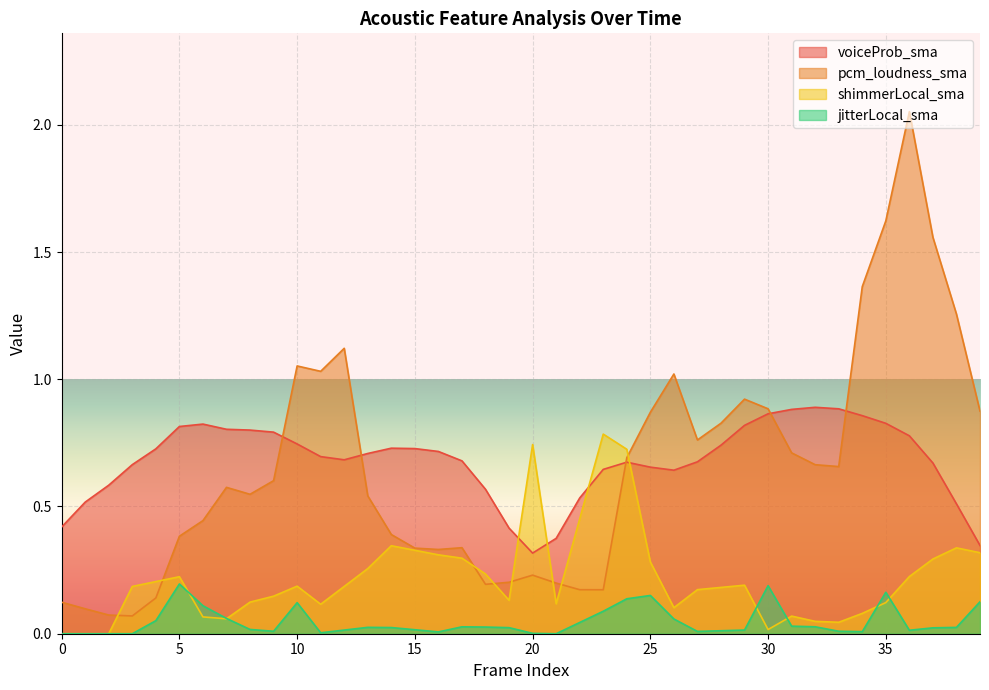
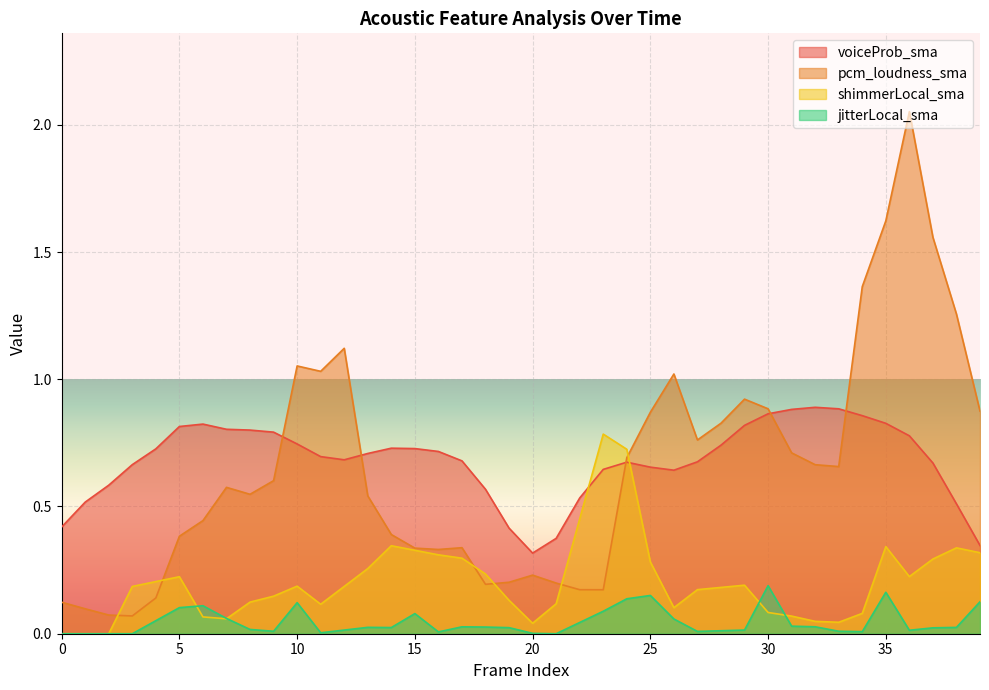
  {
    "shimmerLocal_sma": {
      "5": 0.22,
      "10": 0.19,
-     "20": 0.74,
+     "20": 0.04,
      "25": 0.28,
-     "30": 0.02,
-     "35": 0.12
+     "30": 0.08,
+     "35": 0.34
    },
    "jitterLocal_sma": {
-     "5": 0.20,
+     "5": 0.10,
      "10": 0.12,
-     "15": 0.02,
+     "15": 0.08,
      "20": 0.00,
      "25": 0.15,
      "30": 0.19,
      "35": 0.16
    }
  }
